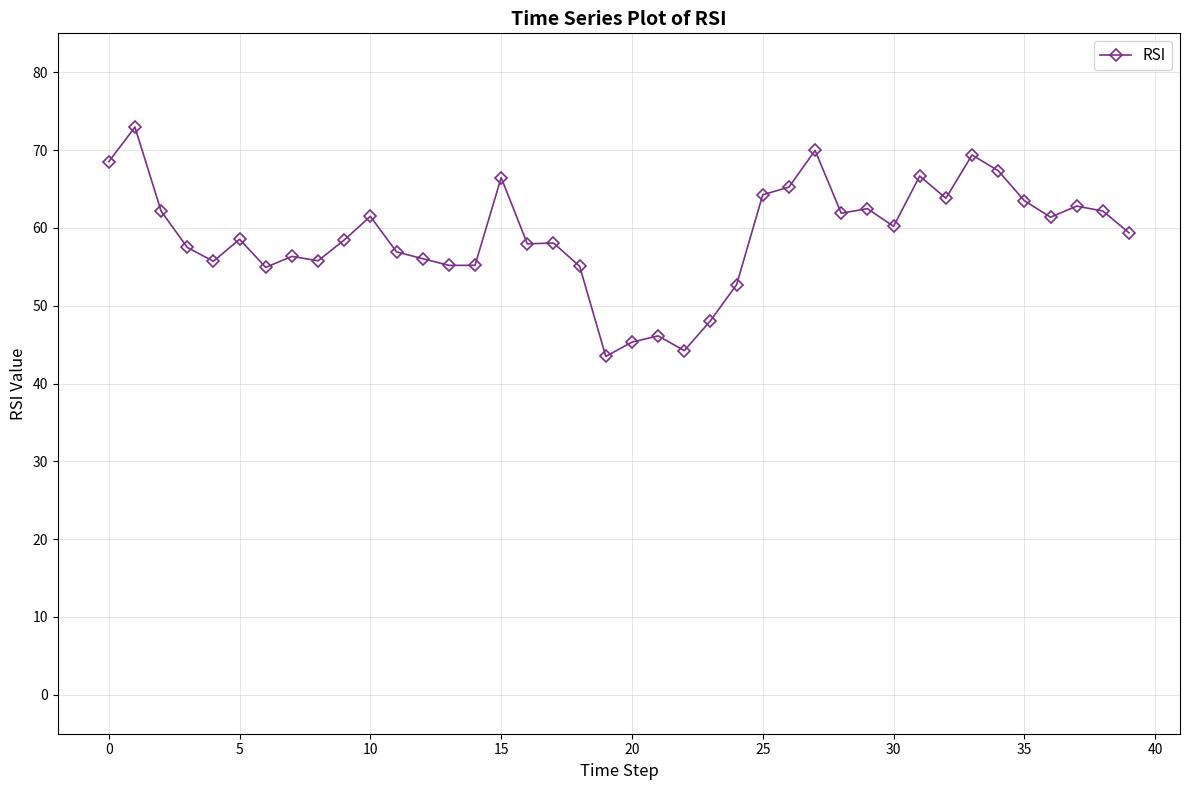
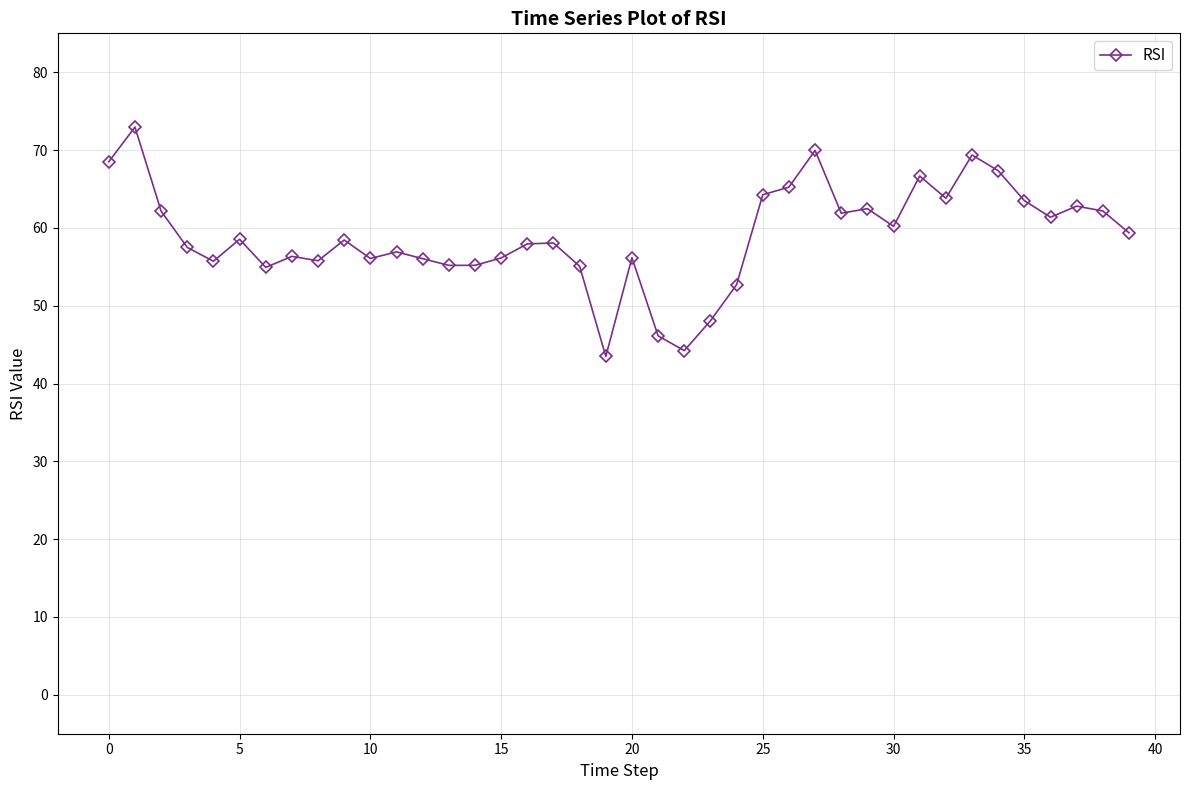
  {
    "0": 69,
    "5": 59,
-   "10": 61,
-   "15": 66,
-   "20": 45,
+   "10": 56,
+   "15": 56,
+   "20": 56,
    "25": 64,
    "30": 60,
    "35": 64
  }
